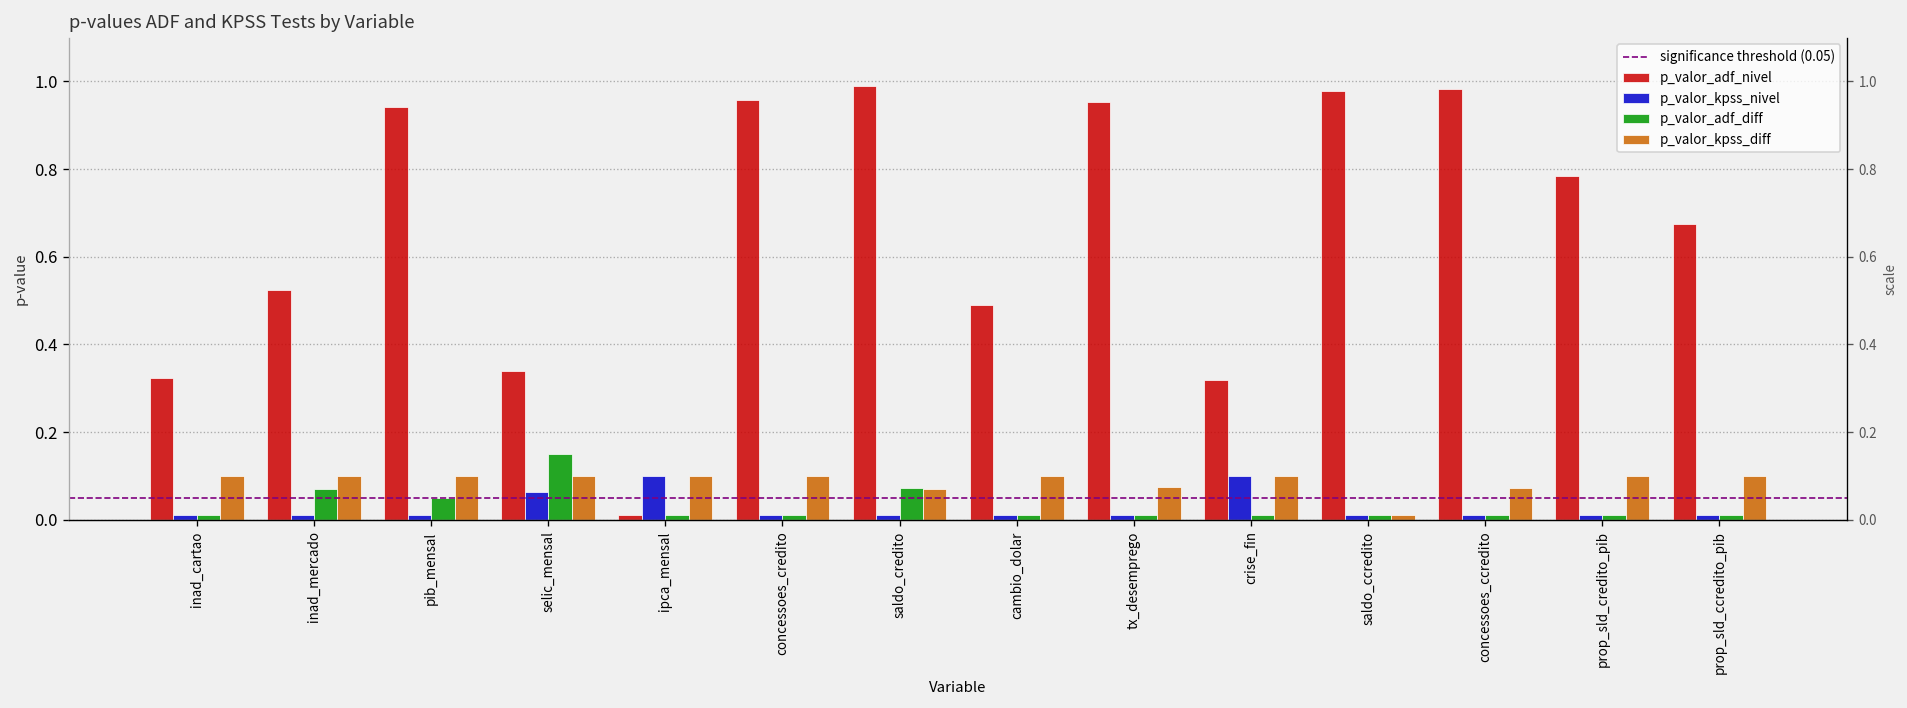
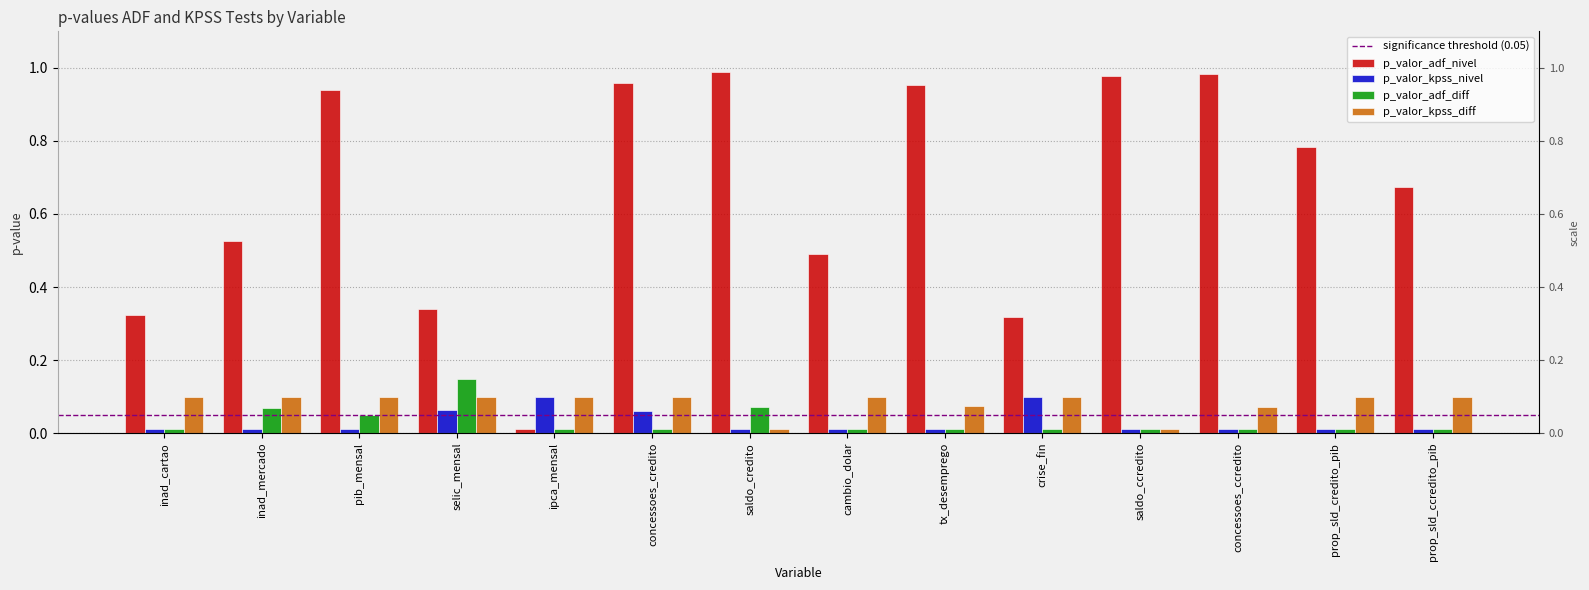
  {
    "p_valor_adf_nivel": {
      "inad_cartao": 0.32,
      "inad_mercado": 0.53,
      "pib_mensal": 0.94,
      "selic_mensal": 0.34,
      "ipca_mensal": 0.01,
      "concessoes_credito": 0.96,
      "saldo_credito": 0.99,
      "cambio_dolar": 0.49,
      "tx_desemprego": 0.95,
      "crise_fin": 0.32,
      "saldo_ccredito": 0.98,
      "concessoes_ccredito": 0.98,
      "prop_sld_credito_pib": 0.78,
      "prop_sld_ccredito_pib": 0.67
    },
    "p_valor_kpss_nivel": {
      "inad_cartao": 0.01,
      "inad_mercado": 0.01,
      "pib_mensal": 0.01,
      "selic_mensal": 0.06,
      "ipca_mensal": 0.10,
-     "concessoes_credito": 0.01,
+     "concessoes_credito": 0.06,
      "saldo_credito": 0.01,
      "cambio_dolar": 0.01,
      "tx_desemprego": 0.01,
      "crise_fin": 0.10,
      "saldo_ccredito": 0.01,
      "concessoes_ccredito": 0.01,
      "prop_sld_credito_pib": 0.01,
      "prop_sld_ccredito_pib": 0.01
    },
    "p_valor_adf_diff": {
      "inad_cartao": 0.01,
      "inad_mercado": 0.07,
      "pib_mensal": 0.05,
      "selic_mensal": 0.15,
      "ipca_mensal": 0.01,
      "concessoes_credito": 0.01,
      "saldo_credito": 0.07,
      "cambio_dolar": 0.01,
      "tx_desemprego": 0.01,
      "crise_fin": 0.01,
      "saldo_ccredito": 0.01,
      "concessoes_ccredito": 0.01,
      "prop_sld_credito_pib": 0.01,
      "prop_sld_ccredito_pib": 0.01
    },
    "p_valor_kpss_diff": {
      "inad_cartao": 0.10,
      "inad_mercado": 0.10,
      "pib_mensal": 0.10,
      "selic_mensal": 0.10,
      "ipca_mensal": 0.10,
      "concessoes_credito": 0.10,
-     "saldo_credito": 0.07,
+     "saldo_credito": 0.01,
      "cambio_dolar": 0.10,
      "tx_desemprego": 0.07,
      "crise_fin": 0.10,
      "saldo_ccredito": 0.01,
      "concessoes_ccredito": 0.07,
      "prop_sld_credito_pib": 0.10,
      "prop_sld_ccredito_pib": 0.10
    }
  }
